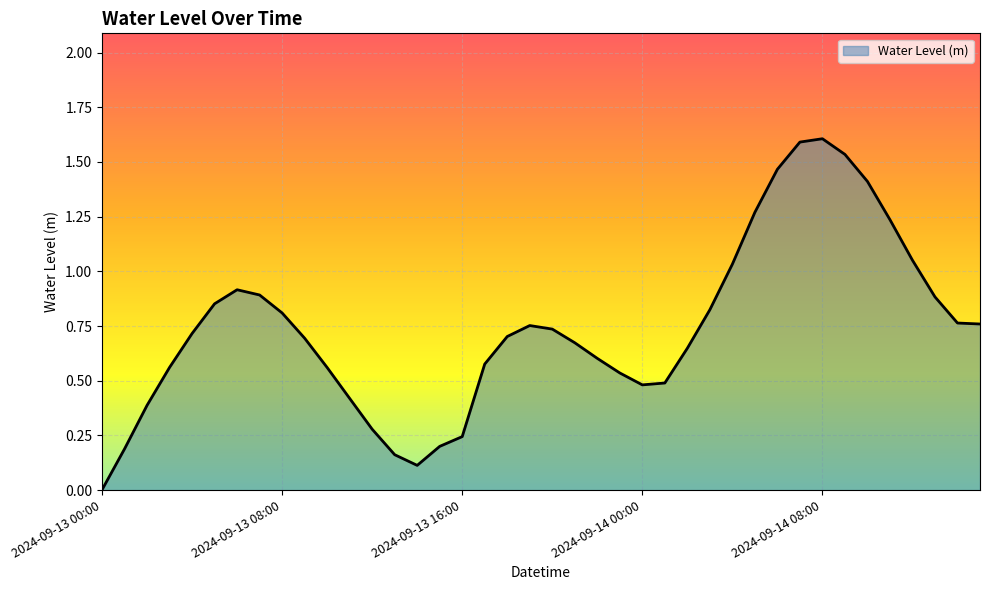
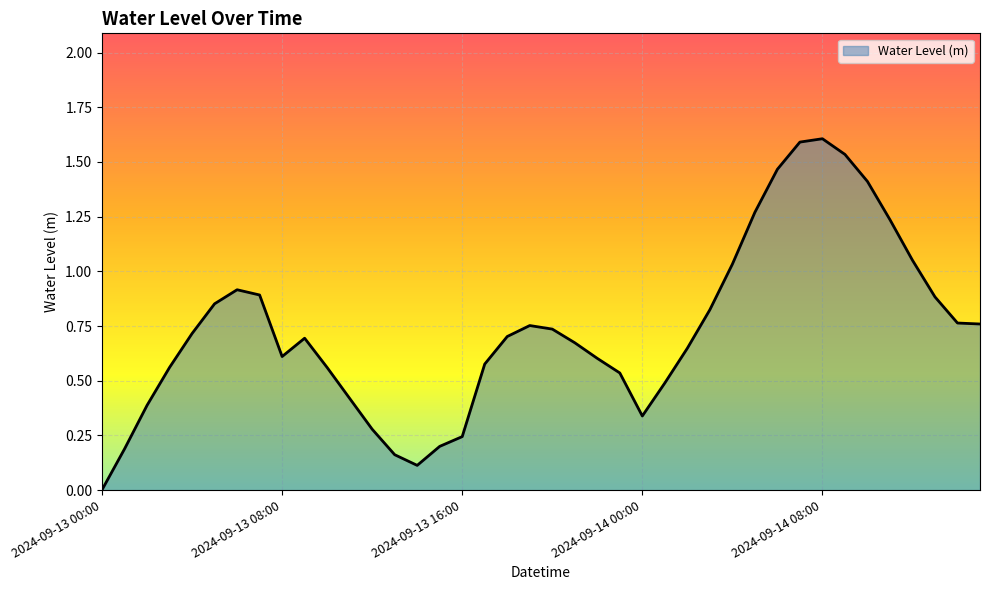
  {
    "2024-09-13 00:00": 0.00,
-   "2024-09-13 08:00": 0.81,
+   "2024-09-13 08:00": 0.61,
    "2024-09-13 16:00": 0.24,
-   "2024-09-14 00:00": 0.48,
+   "2024-09-14 00:00": 0.34,
    "2024-09-14 08:00": 1.61
  }
